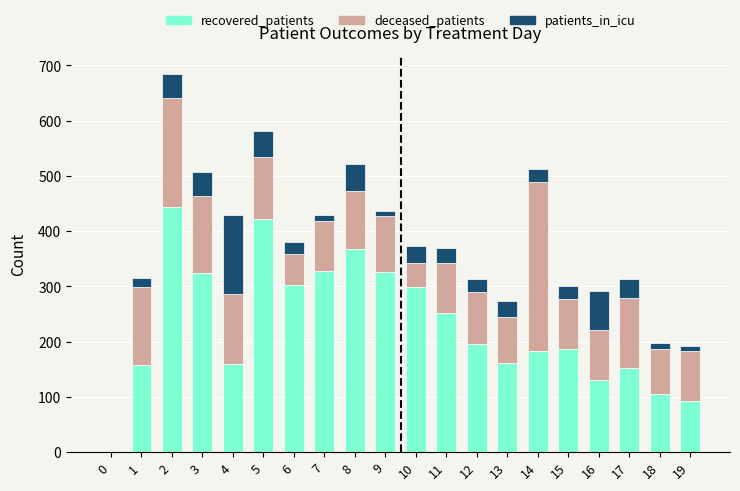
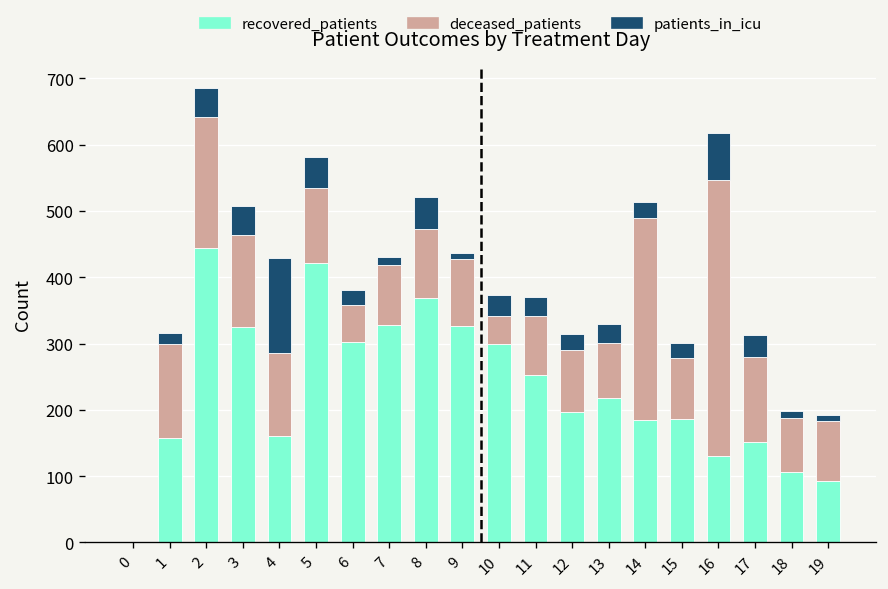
  {
    "recovered_patients": {
      "0": 0,
      "1": 160,
      "2": 440,
      "3": 330,
      "4": 160,
      "5": 420,
      "6": 300,
      "7": 330,
      "8": 370,
      "9": 330,
      "10": 300,
      "11": 250,
      "12": 200,
-     "13": 160,
+     "13": 220,
      "14": 180,
      "15": 190,
      "16": 130,
      "17": 150,
      "18": 110,
      "19": 90
    },
    "deceased_patients": {
      "0": 0,
      "1": 140,
      "2": 200,
      "3": 140,
      "4": 130,
      "5": 110,
      "6": 60,
      "7": 90,
      "8": 110,
      "9": 100,
      "10": 40,
      "11": 90,
      "12": 90,
      "13": 80,
      "14": 310,
      "15": 90,
-     "16": 90,
+     "16": 420,
      "17": 130,
      "18": 80,
      "19": 90
    },
    "patients_in_icu": {
      "0": 0,
      "1": 20,
      "2": 40,
      "3": 50,
      "4": 140,
      "5": 50,
      "6": 20,
      "7": 10,
      "8": 50,
      "9": 10,
      "10": 30,
      "11": 30,
      "12": 20,
      "13": 30,
      "14": 20,
      "15": 20,
      "16": 70,
      "17": 30,
      "18": 10,
      "19": 10
    }
  }
